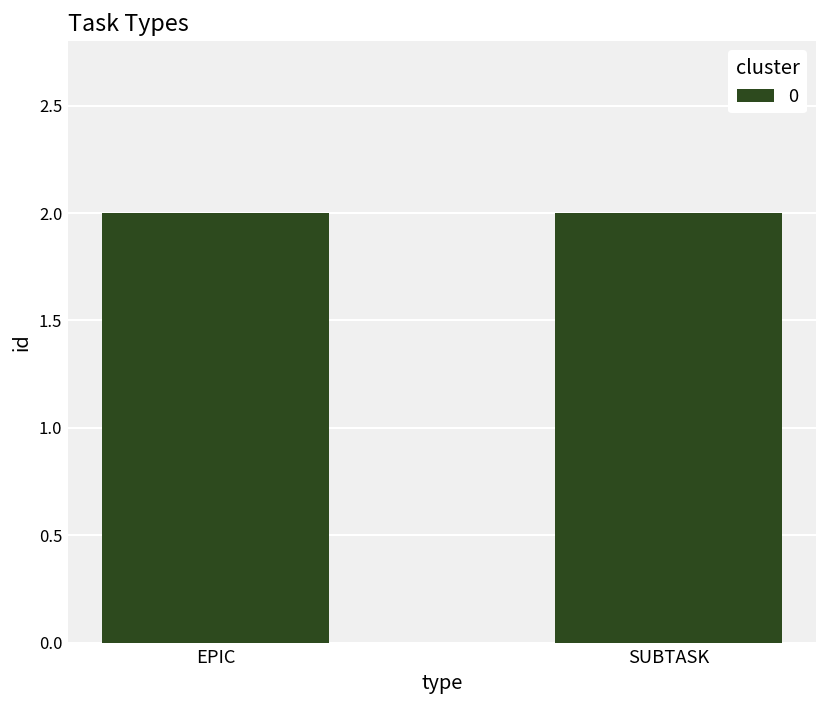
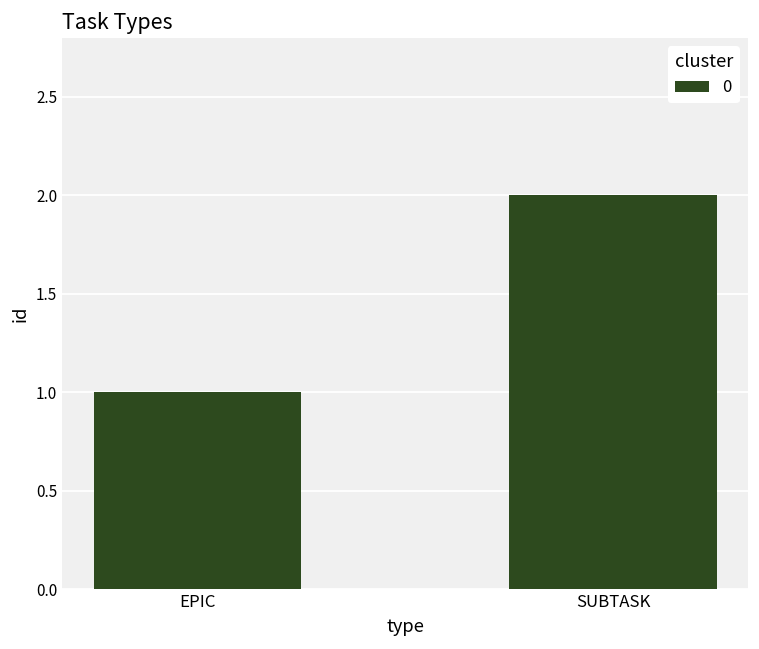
  {
-   "EPIC": 2,
+   "EPIC": 1,
    "SUBTASK": 2
  }
